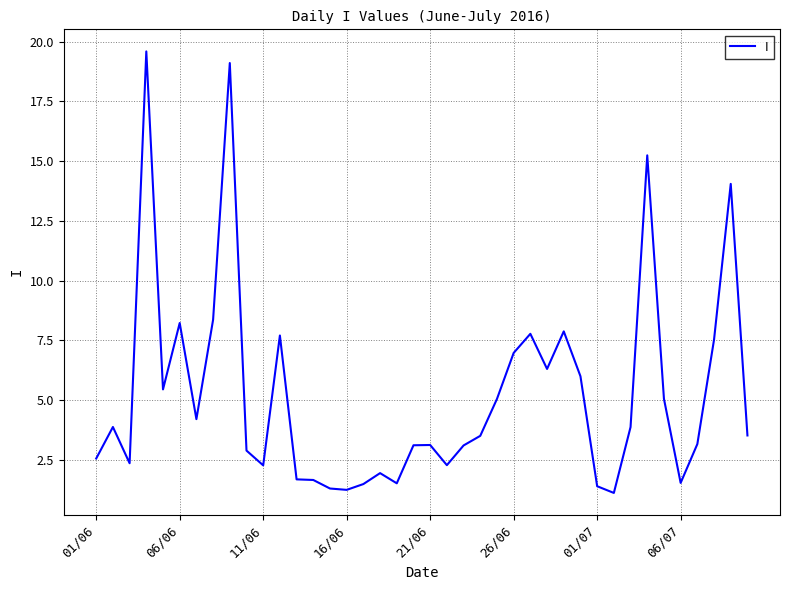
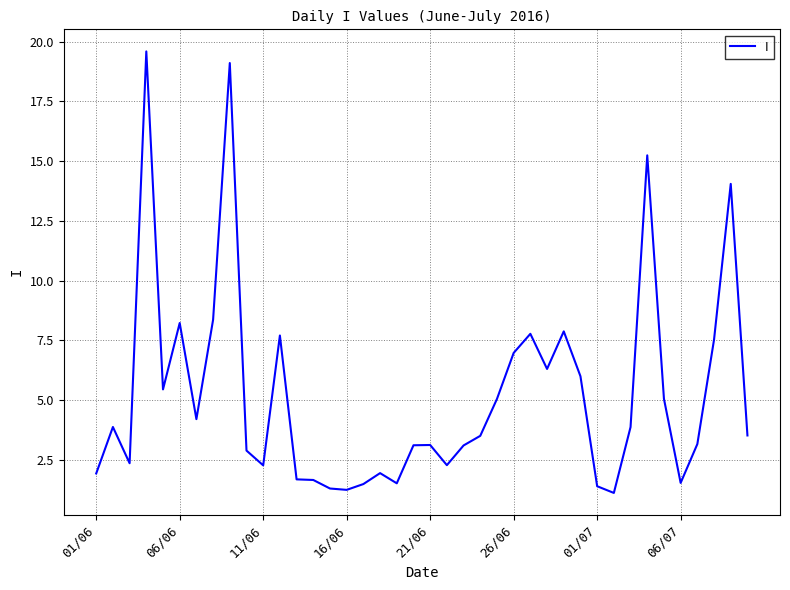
  {
-   "01/06": 2.5,
+   "01/06": 1.9,
    "06/06": 8.2,
    "11/06": 2.3,
    "16/06": 1.2,
    "21/06": 3.1,
    "26/06": 7.0,
    "01/07": 1.4,
    "06/07": 1.5
  }
